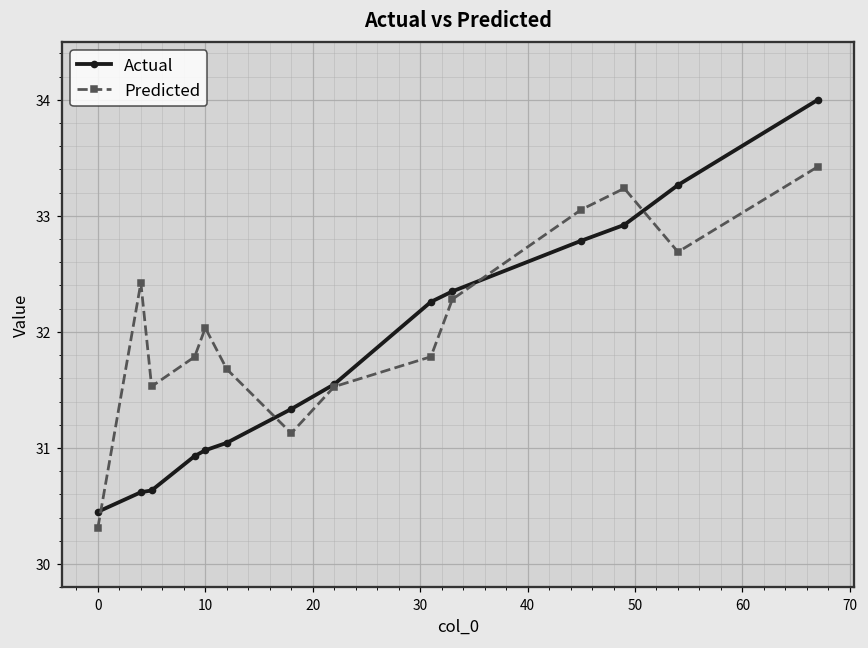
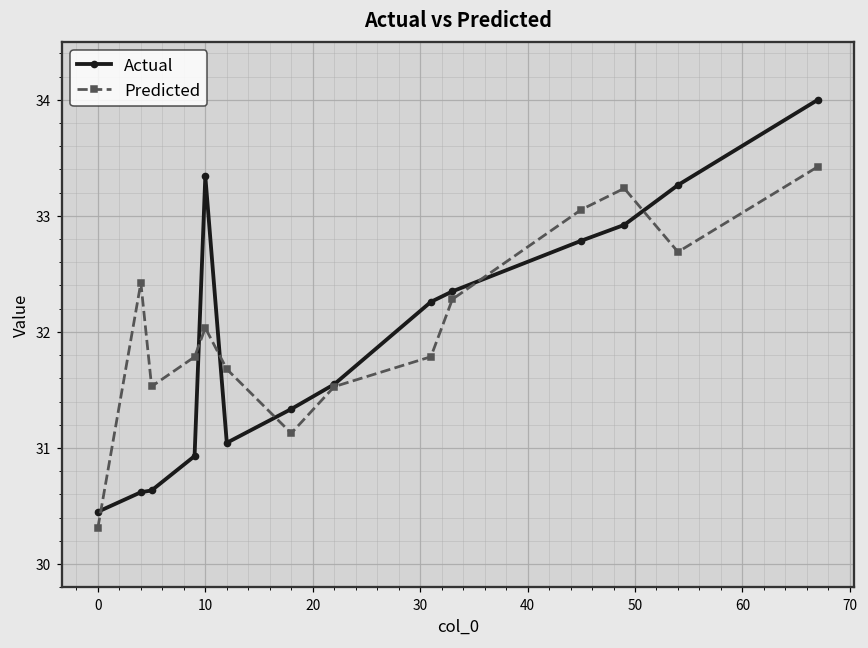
  {
    "Actual": {
      "0": 30.45,
-     "10": 30.98
+     "10": 33.34
    },
    "Predicted": {
      "0": 30.31,
      "10": 32.03
    }
  }
